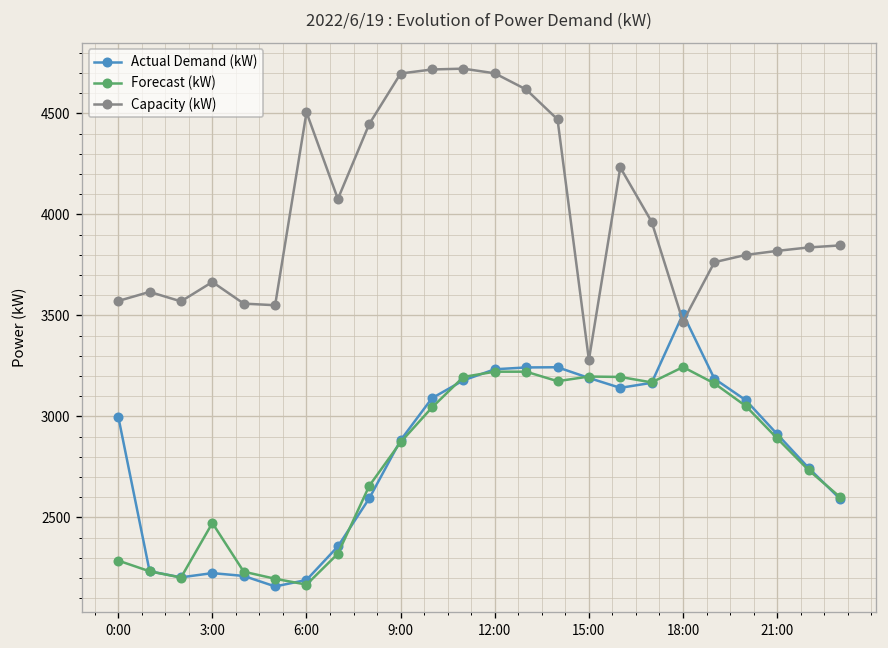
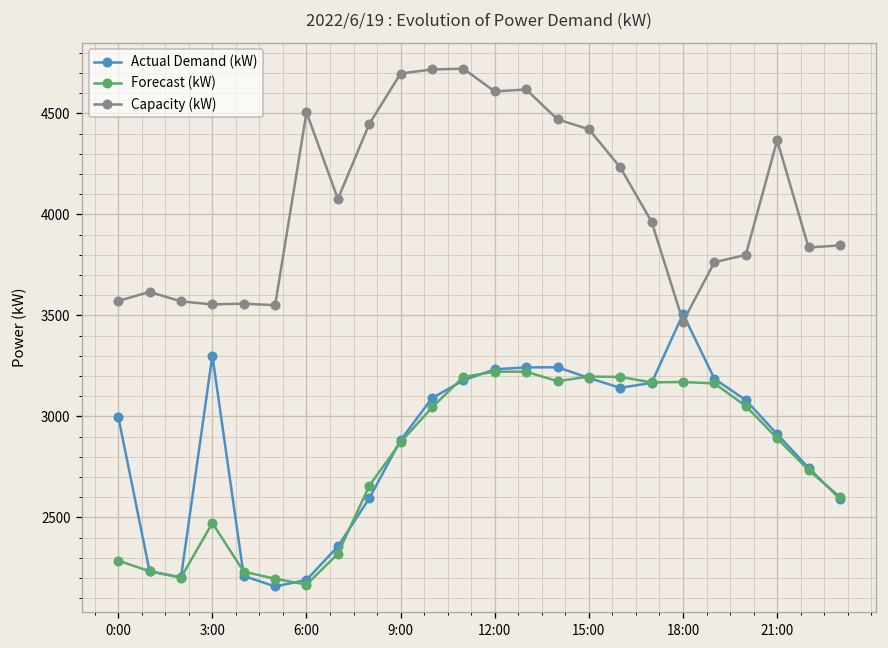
  {
    "Actual Demand (kW)": {
      "0:00": 3000,
-     "3:00": 2220,
+     "3:00": 3300,
      "6:00": 2190,
      "18:00": 3510,
      "21:00": 2910
    },
    "Forecast (kW)": {
      "0:00": 2290,
      "3:00": 2470,
      "6:00": 2170,
-     "18:00": 3240,
+     "18:00": 3170,
      "21:00": 2890
    },
    "Capacity (kW)": {
      "0:00": 3570,
-     "3:00": 3670,
+     "3:00": 3550,
      "6:00": 4510,
      "9:00": 4700,
-     "12:00": 4700,
-     "15:00": 3280,
+     "12:00": 4610,
+     "15:00": 4420,
      "18:00": 3470,
-     "21:00": 3820
+     "21:00": 4370
    }
  }
